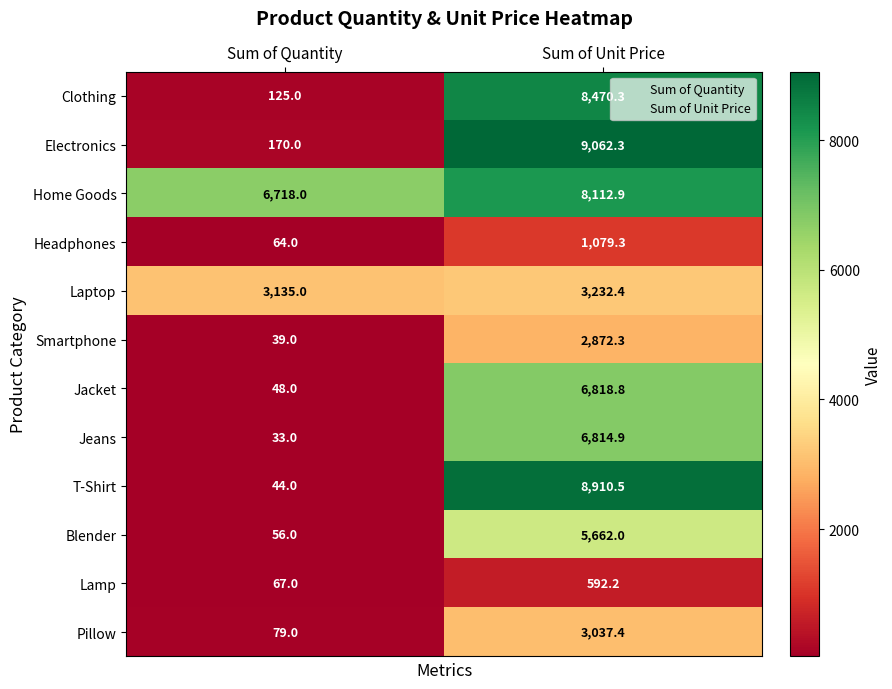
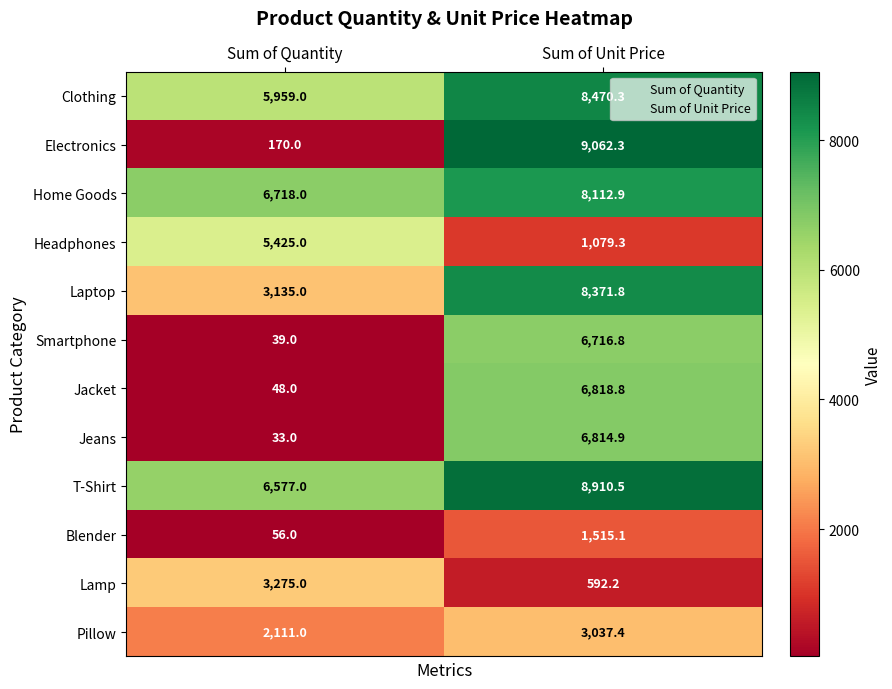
  {
    "Clothing": {
-     "Sum of Quantity": "125.0"
+     "Sum of Quantity": "5,959.0"
    },
    "Electronics": {
      "Sum of Quantity": "170.0",
      "Sum of Unit Price": "9,062.3"
    },
    "Home Goods": {
      "Sum of Quantity": "6,718.0",
      "Sum of Unit Price": "8,112.9"
    },
    "Headphones": {
-     "Sum of Quantity": "64.0",
+     "Sum of Quantity": "5,425.0",
      "Sum of Unit Price": "1,079.3"
    },
    "Laptop": {
      "Sum of Quantity": "3,135.0",
-     "Sum of Unit Price": "3,232.4"
+     "Sum of Unit Price": "8,371.8"
    },
    "Smartphone": {
      "Sum of Quantity": "39.0",
-     "Sum of Unit Price": "2,872.3"
+     "Sum of Unit Price": "6,716.8"
    },
    "Jacket": {
      "Sum of Quantity": "48.0",
      "Sum of Unit Price": "6,818.8"
    },
    "Jeans": {
      "Sum of Quantity": "33.0",
      "Sum of Unit Price": "6,814.9"
    },
    "T-Shirt": {
-     "Sum of Quantity": "44.0",
+     "Sum of Quantity": "6,577.0",
      "Sum of Unit Price": "8,910.5"
    },
    "Blender": {
      "Sum of Quantity": "56.0",
-     "Sum of Unit Price": "5,662.0"
+     "Sum of Unit Price": "1,515.1"
    },
    "Lamp": {
-     "Sum of Quantity": "67.0",
+     "Sum of Quantity": "3,275.0",
      "Sum of Unit Price": "592.2"
    },
    "Pillow": {
-     "Sum of Quantity": "79.0",
+     "Sum of Quantity": "2,111.0",
      "Sum of Unit Price": "3,037.4"
    }
  }
